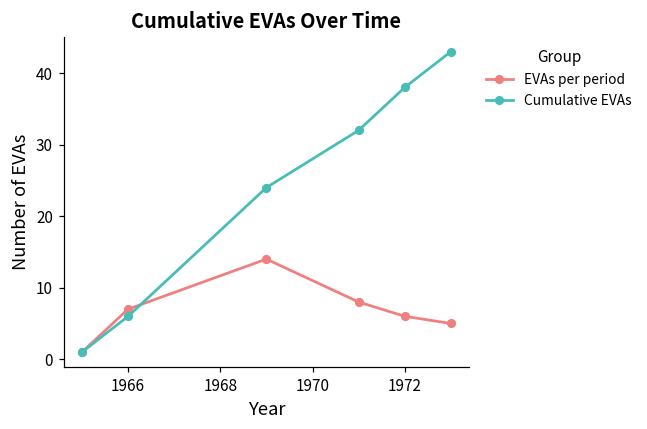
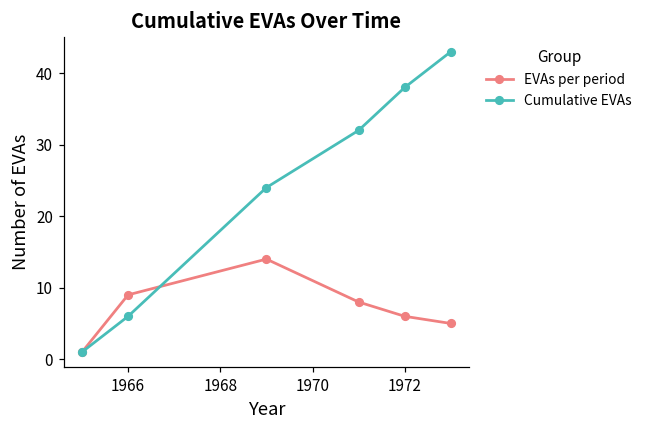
  {
    "EVAs per period": {
-     "1966": 7,
+     "1966": 9,
      "1972": 6
    },
    "Cumulative EVAs": {
      "1966": 6,
      "1972": 38
    }
  }
